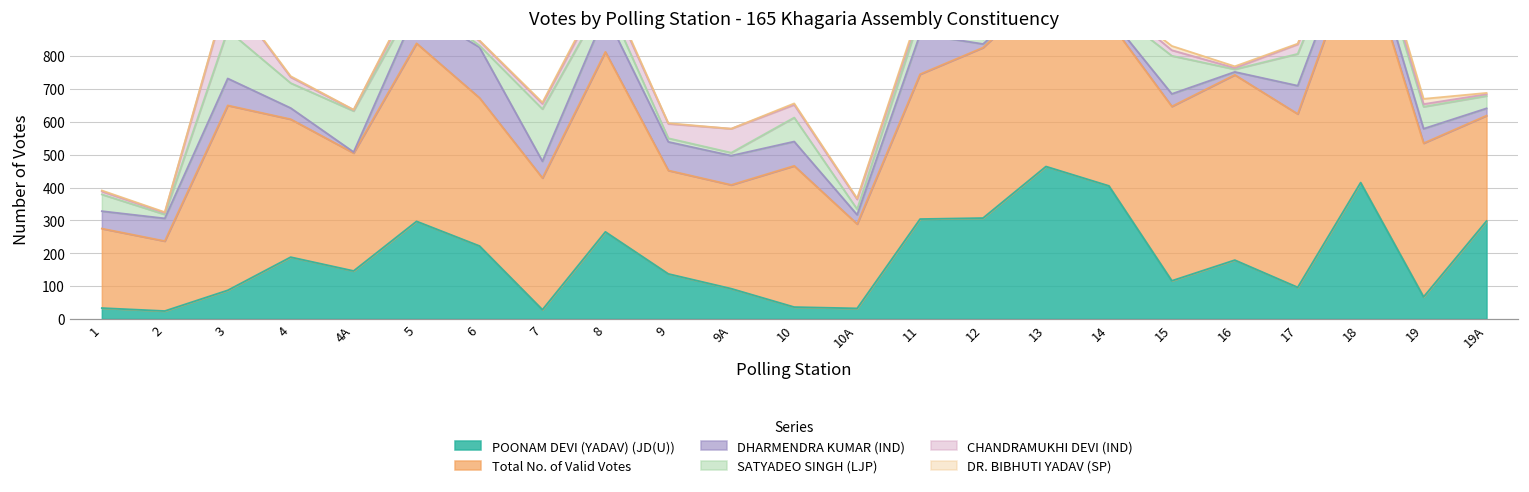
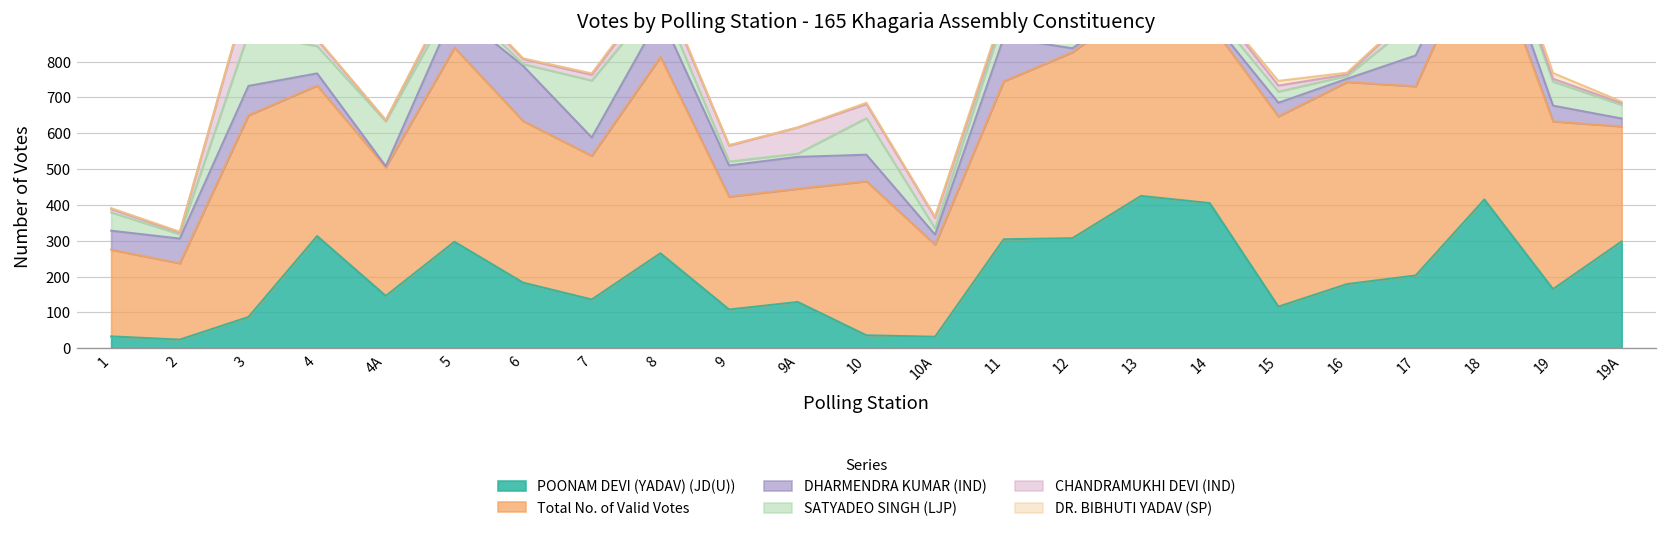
  {
    "POONAM DEVI (YADAV) (JD(U))": {
      "1": 30,
      "2": 20,
      "3": 90,
-     "4": 190,
+     "4": 310,
      "4A": 150,
      "5": 300,
-     "6": 220,
-     "7": 30,
+     "6": 180,
+     "7": 140,
      "8": 270,
-     "9": 140,
-     "9A": 90,
+     "9": 110,
+     "9A": 130,
      "10": 40,
      "10A": 30,
      "11": 300,
      "12": 310,
-     "13": 460,
+     "13": 430,
      "14": 410,
      "15": 120,
      "16": 180,
-     "17": 100,
+     "17": 200,
      "18": 420,
-     "19": 70,
+     "19": 170,
      "19A": 300
    },
    "SATYADEO SINGH (LJP)": {
      "1": 50,
      "4": 80,
      "7": 160,
      "9": 10,
      "9A": 10,
-     "10": 70,
+     "10": 100,
      "10A": 20,
-     "15": 120
+     "15": 30
    }
  }
